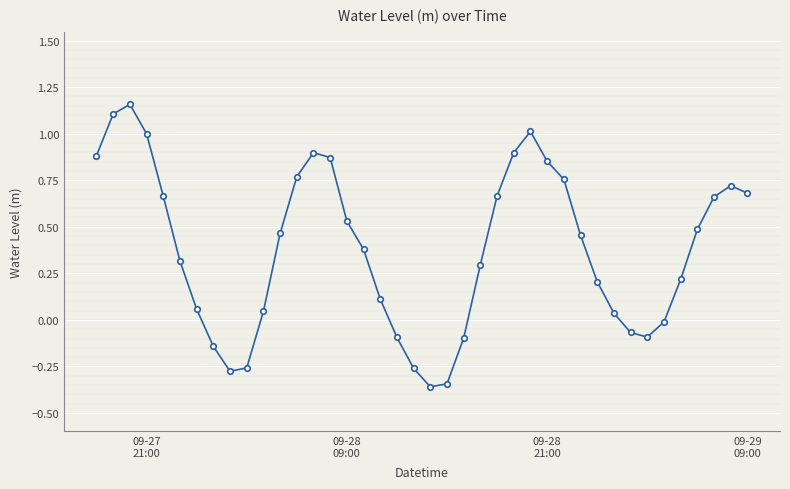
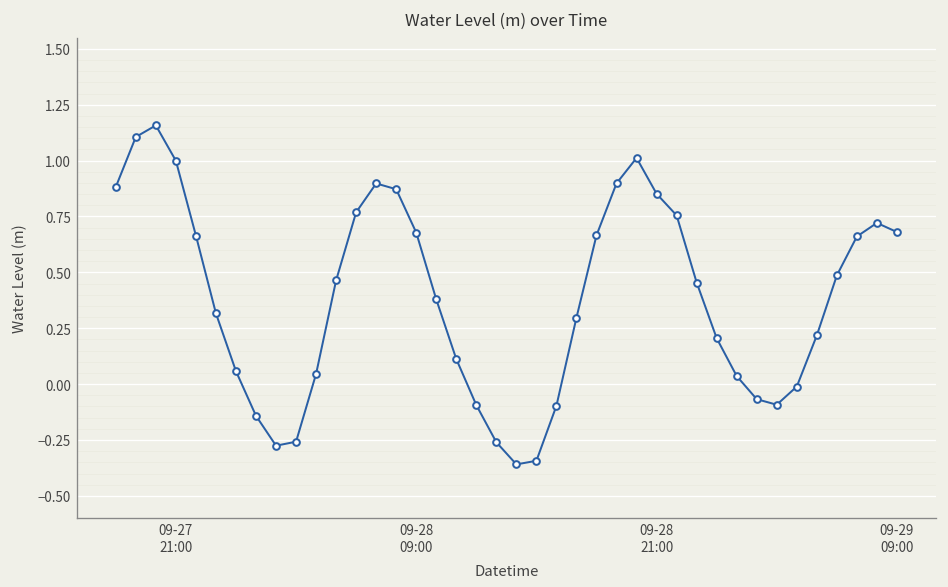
  {
    "09-27 21:00": 1.00,
-   "09-28 09:00": 0.53,
+   "09-28 09:00": 0.68,
    "09-28 21:00": 0.85,
    "09-29 09:00": 0.68
  }
